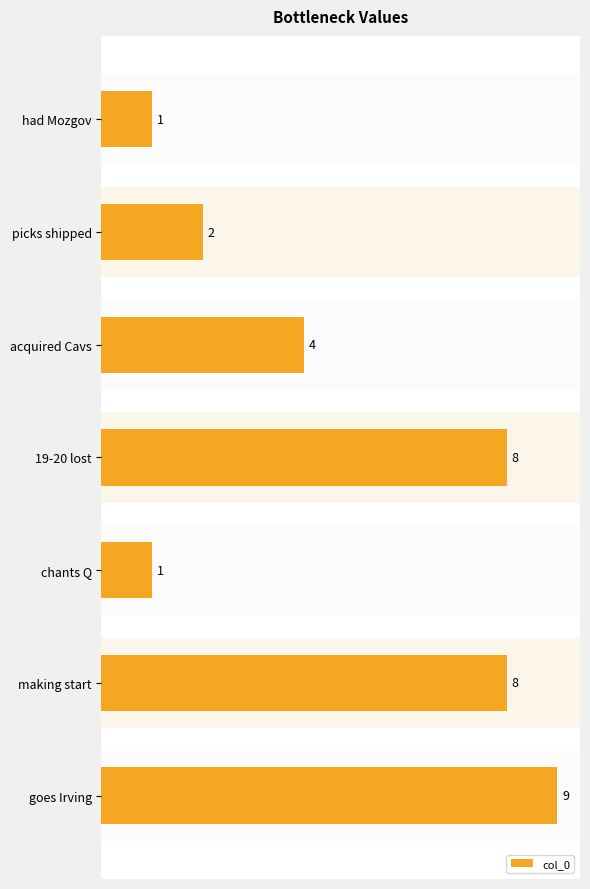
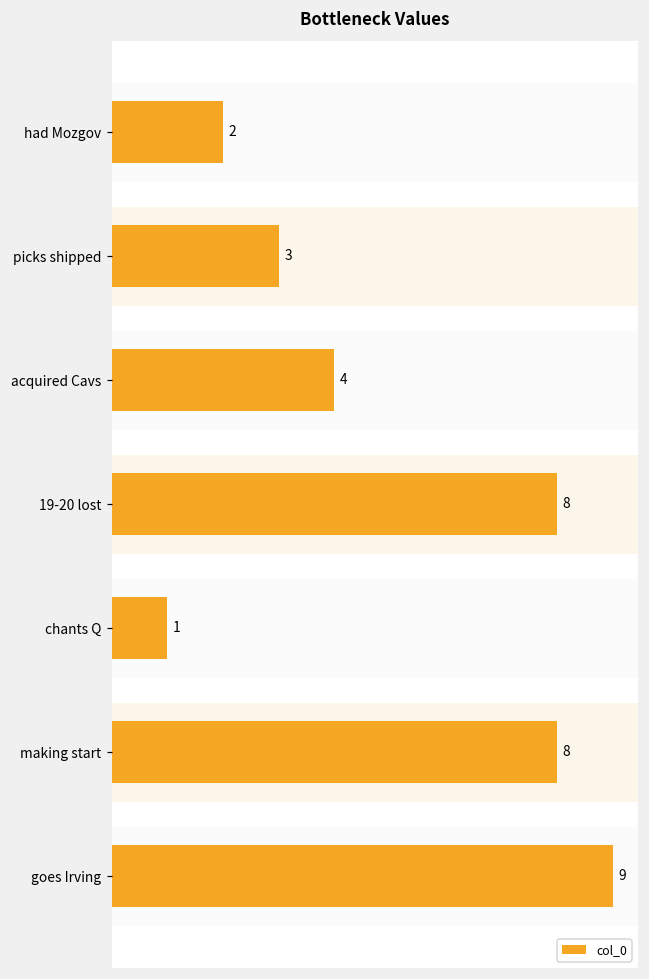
  {
-   "had Mozgov": 1,
-   "picks shipped": 2,
+   "had Mozgov": 2,
+   "picks shipped": 3,
    "acquired Cavs": 4,
    "19-20 lost": 8,
    "chants Q": 1,
    "making start": 8,
    "goes Irving": 9
  }
